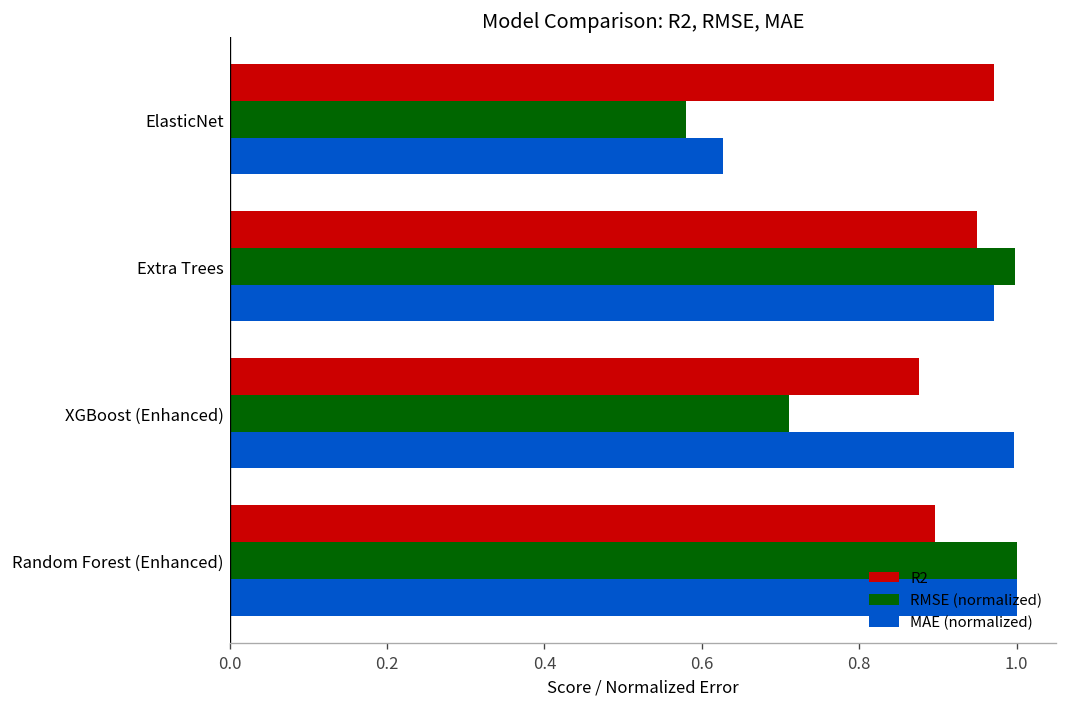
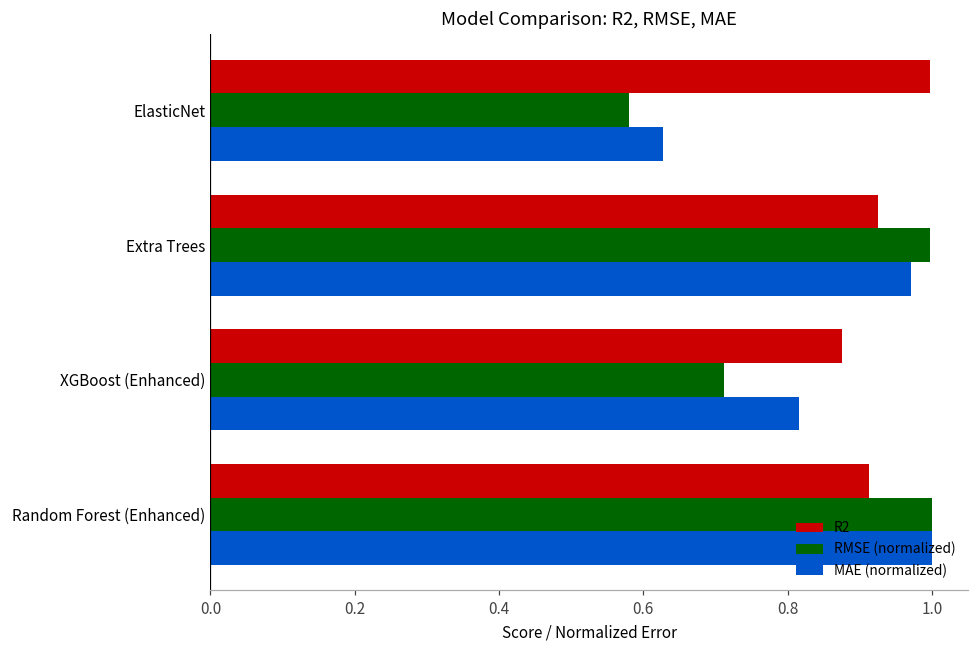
  {
    "R2": {
-     "ElasticNet": 0.97,
-     "Extra Trees": 0.95,
+     "ElasticNet": 1.00,
+     "Extra Trees": 0.93,
      "XGBoost (Enhanced)": 0.88,
-     "Random Forest (Enhanced)": 0.90
+     "Random Forest (Enhanced)": 0.91
    },
    "RMSE (normalized)": {
      "ElasticNet": 0.58,
      "Extra Trees": 1.00,
      "XGBoost (Enhanced)": 0.71,
      "Random Forest (Enhanced)": 1.00
    },
    "MAE (normalized)": {
      "ElasticNet": 0.63,
      "Extra Trees": 0.97,
-     "XGBoost (Enhanced)": 1.00,
+     "XGBoost (Enhanced)": 0.82,
      "Random Forest (Enhanced)": 1.00
    }
  }
